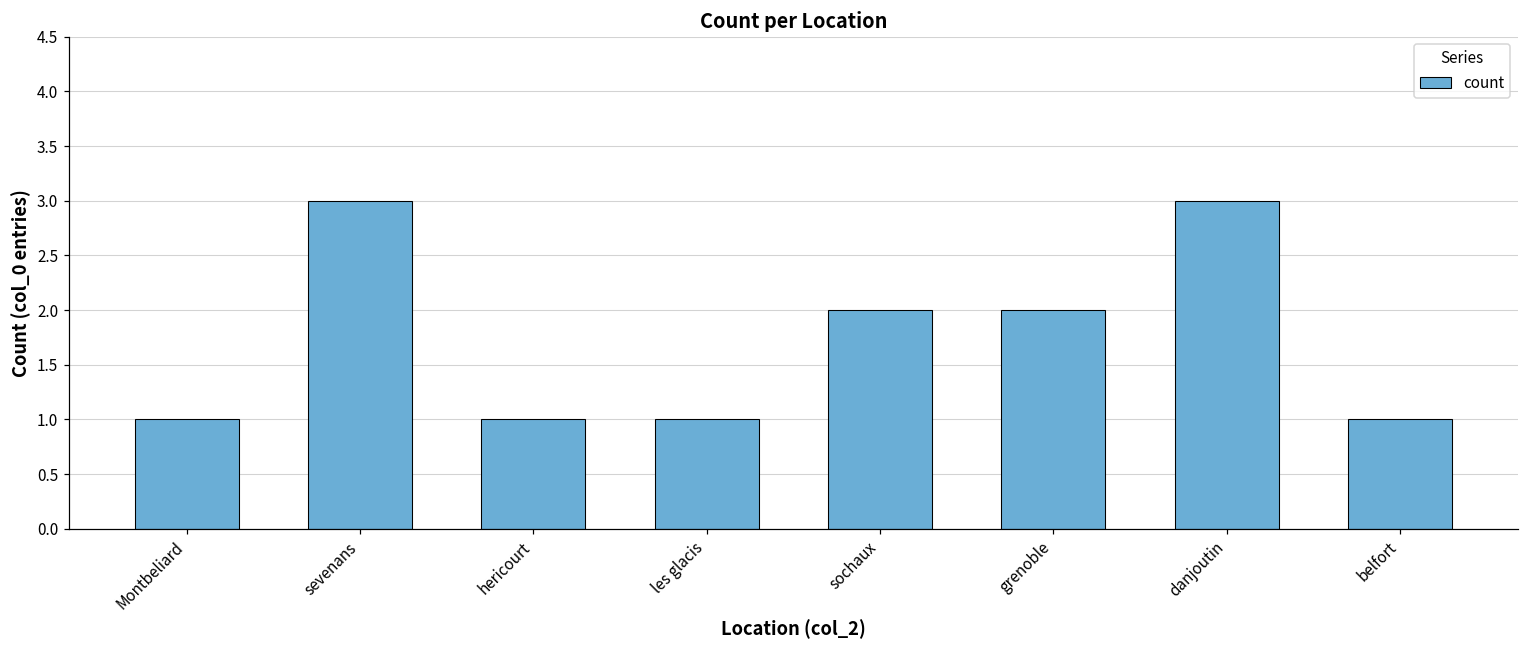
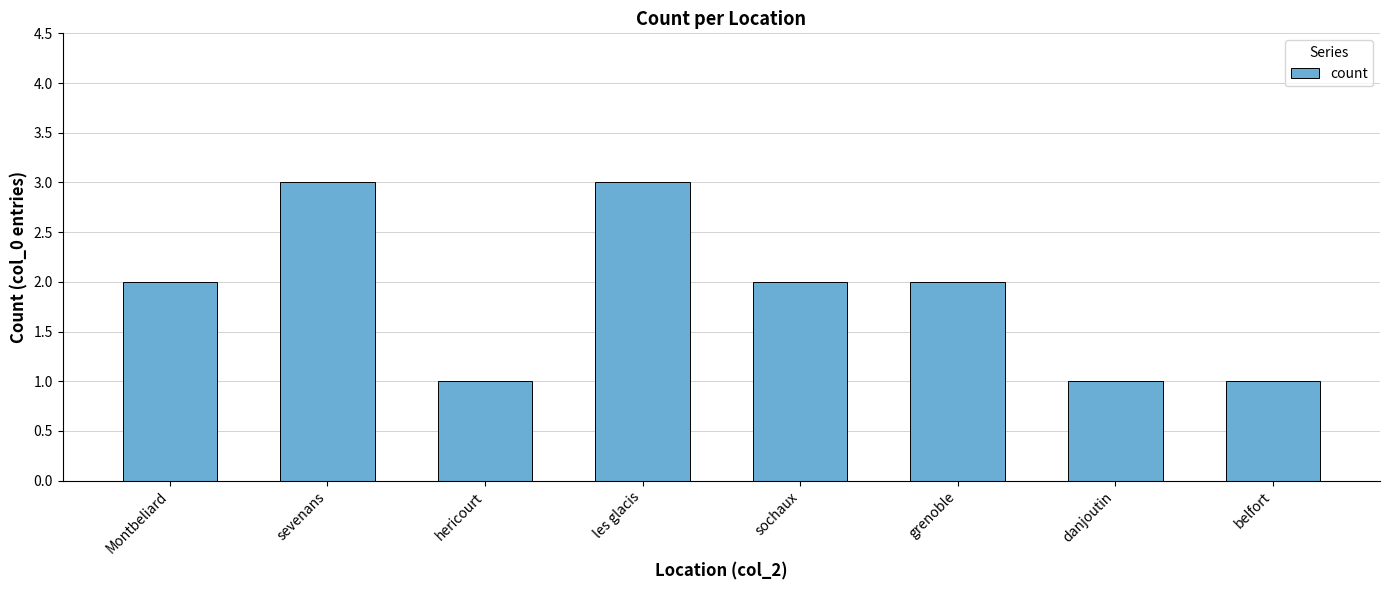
  {
-   "Montbeliard": 1,
+   "Montbeliard": 2,
    "sevenans": 3,
    "hericourt": 1,
-   "les glacis": 1,
+   "les glacis": 3,
    "sochaux": 2,
    "grenoble": 2,
-   "danjoutin": 3,
+   "danjoutin": 1,
    "belfort": 1
  }
